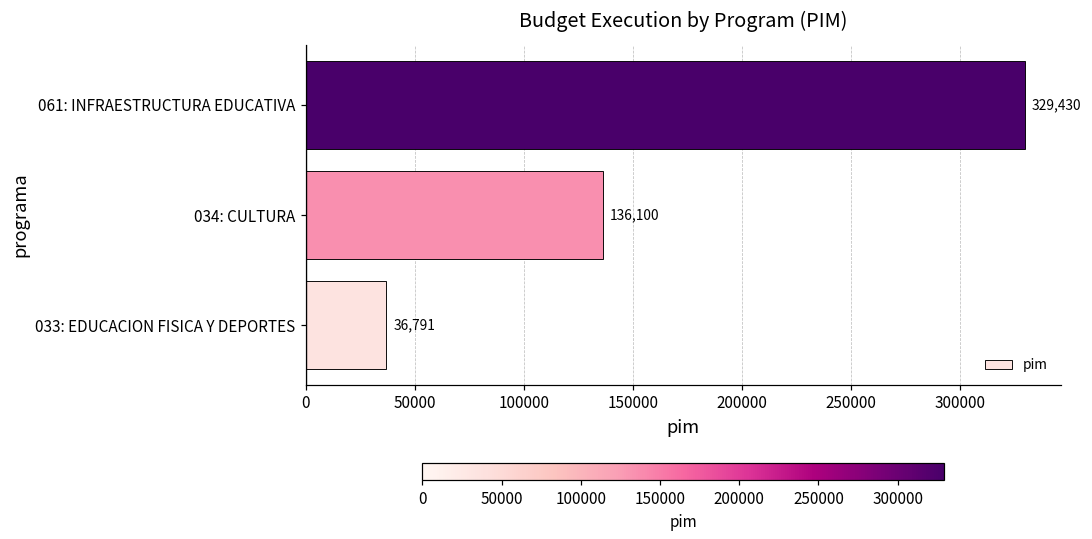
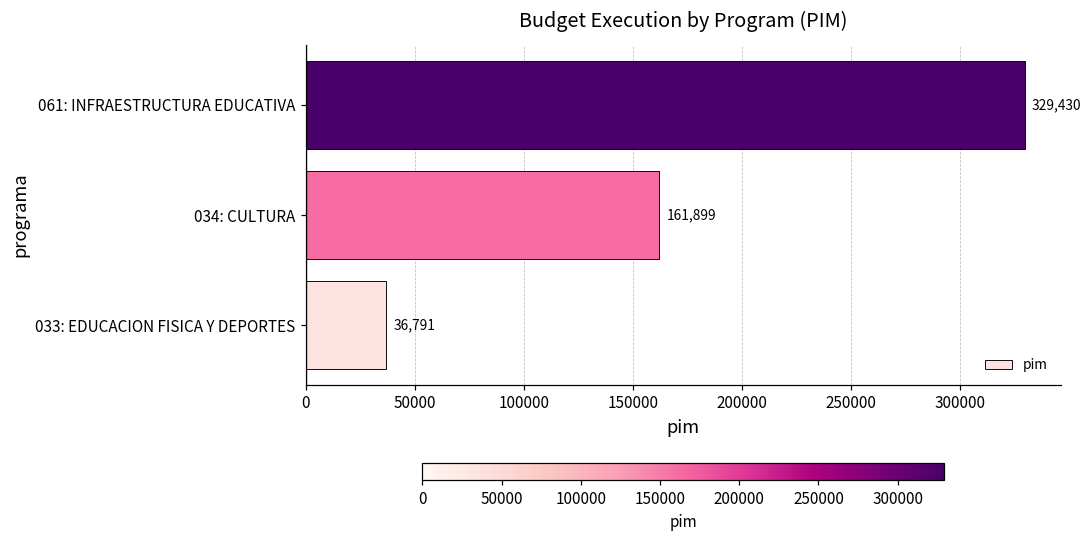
  {
    "061: INFRAESTRUCTURA EDUCATIVA": "329,430",
-   "034: CULTURA": "136,100",
+   "034: CULTURA": "161,899",
    "033: EDUCACION FISICA Y DEPORTES": "36,791"
  }
